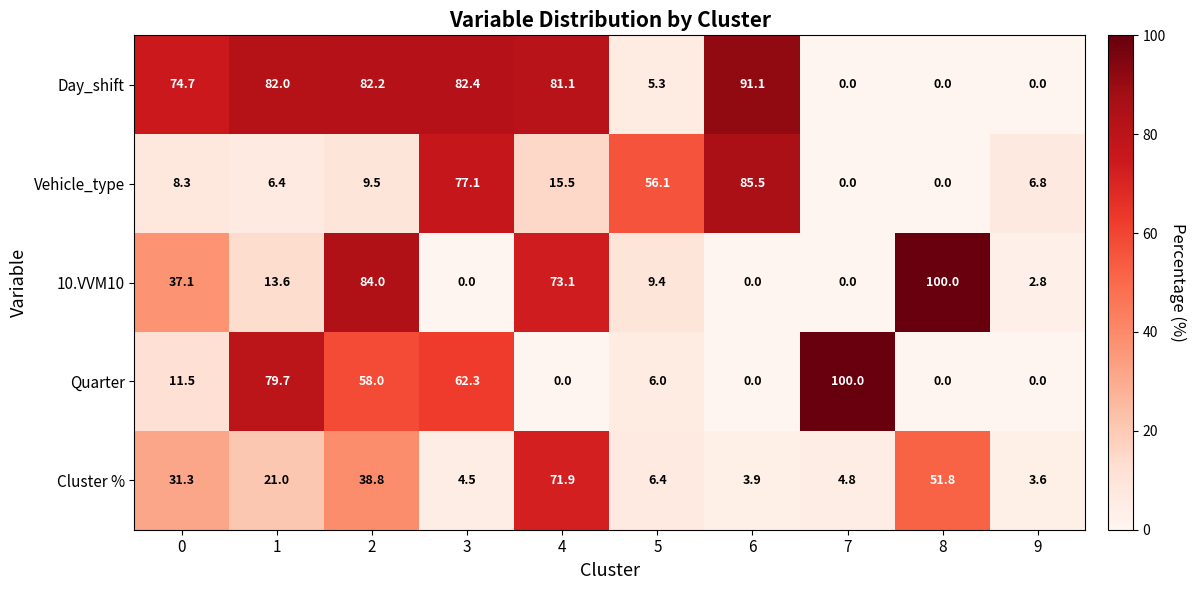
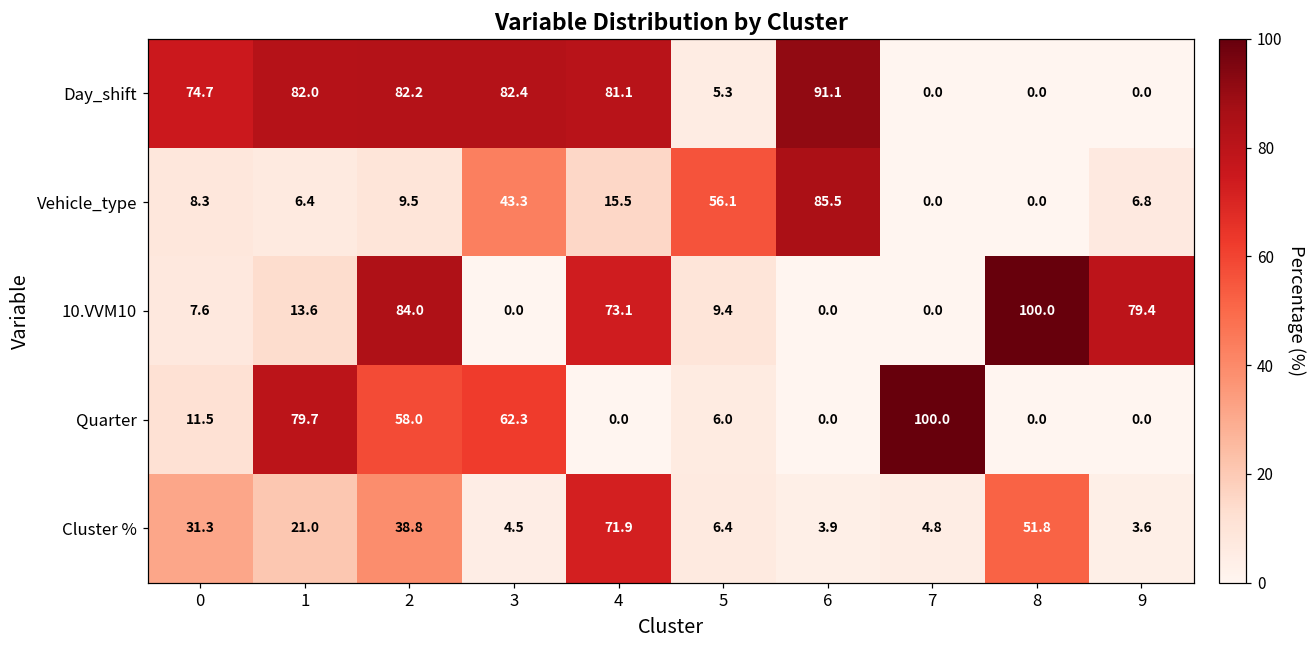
  {
    "Day_shift": {
      "0": 74.7,
      "1": 82.0,
      "2": 82.2,
      "3": 82.4,
      "4": 81.1,
      "5": 5.3,
      "6": 91.1,
      "7": 0.0,
      "8": 0.0,
      "9": 0.0
    },
    "Vehicle_type": {
      "0": 8.3,
      "1": 6.4,
      "2": 9.5,
-     "3": 77.1,
+     "3": 43.3,
      "4": 15.5,
      "5": 56.1,
      "6": 85.5,
      "7": 0.0,
      "8": 0.0,
      "9": 6.8
    },
    "10.VVM10": {
-     "0": 37.1,
+     "0": 7.6,
      "1": 13.6,
      "2": 84.0,
      "3": 0.0,
      "4": 73.1,
      "5": 9.4,
      "6": 0.0,
      "7": 0.0,
      "8": 100.0,
-     "9": 2.8
+     "9": 79.4
    },
    "Quarter": {
      "0": 11.5,
      "1": 79.7,
      "2": 58.0,
      "3": 62.3,
      "4": 0.0,
      "5": 6.0,
      "6": 0.0,
      "7": 100.0,
      "8": 0.0,
      "9": 0.0
    },
    "Cluster %": {
      "0": 31.3,
      "1": 21.0,
      "2": 38.8,
      "3": 4.5,
      "4": 71.9,
      "5": 6.4,
      "6": 3.9,
      "7": 4.8,
      "8": 51.8,
      "9": 3.6
    }
  }
